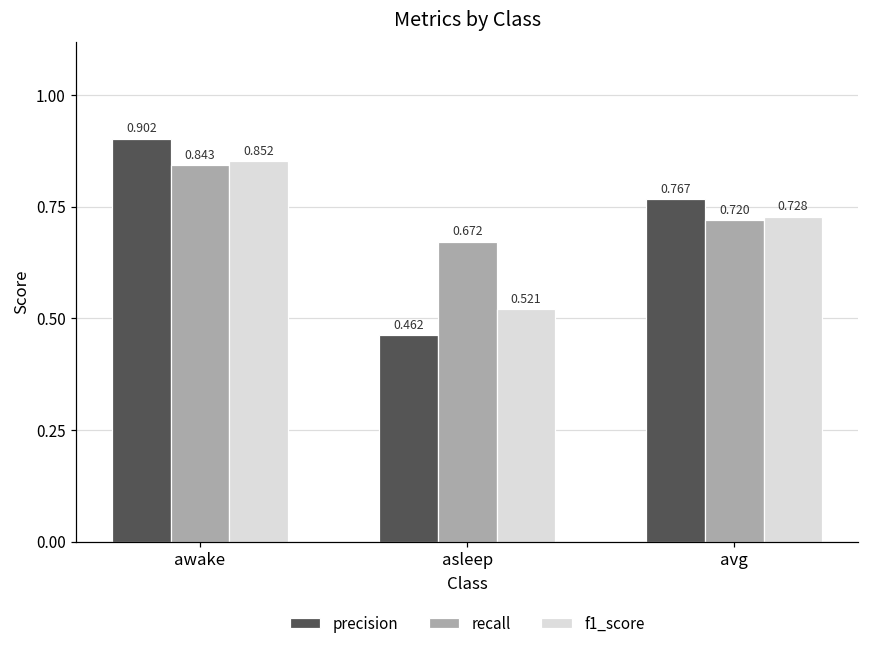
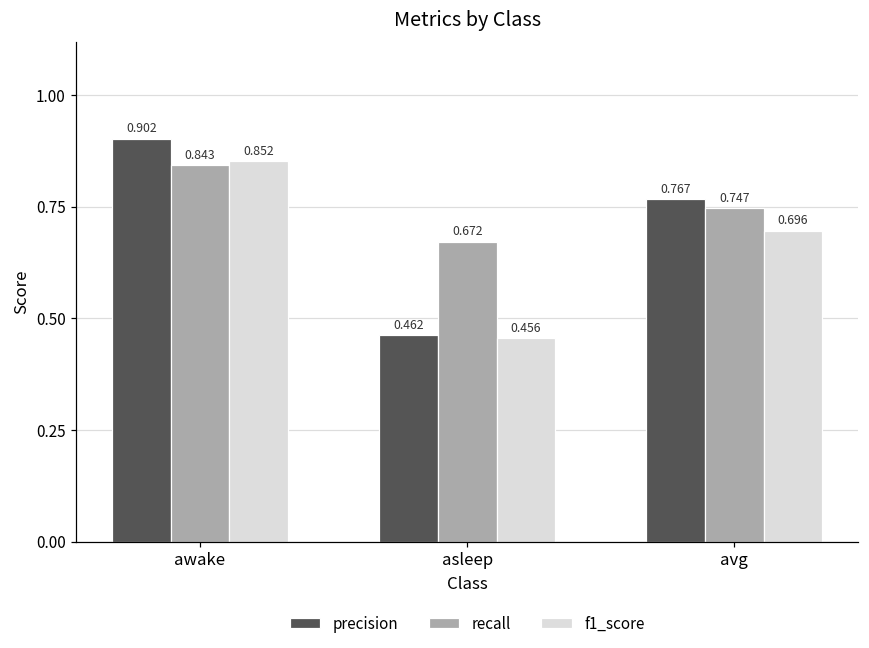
  {
    "precision": {
      "awake": 0.902,
      "asleep": 0.462,
      "avg": 0.767
    },
    "recall": {
      "awake": 0.843,
      "asleep": 0.672,
-     "avg": 0.720
+     "avg": 0.747
    },
    "f1_score": {
      "awake": 0.852,
-     "asleep": 0.521,
-     "avg": 0.728
+     "asleep": 0.456,
+     "avg": 0.696
    }
  }
